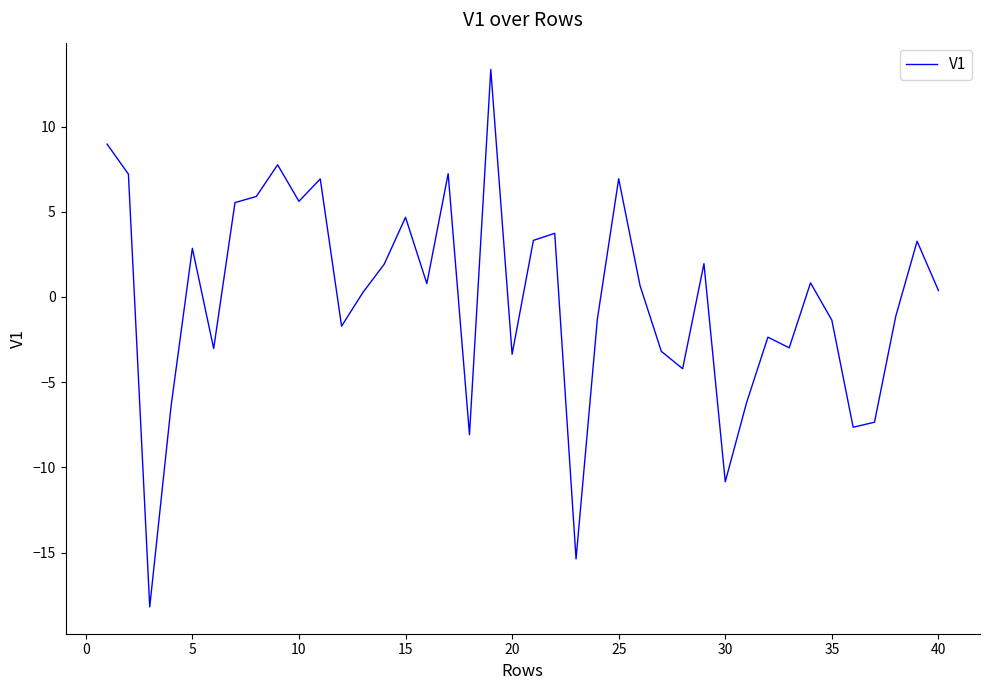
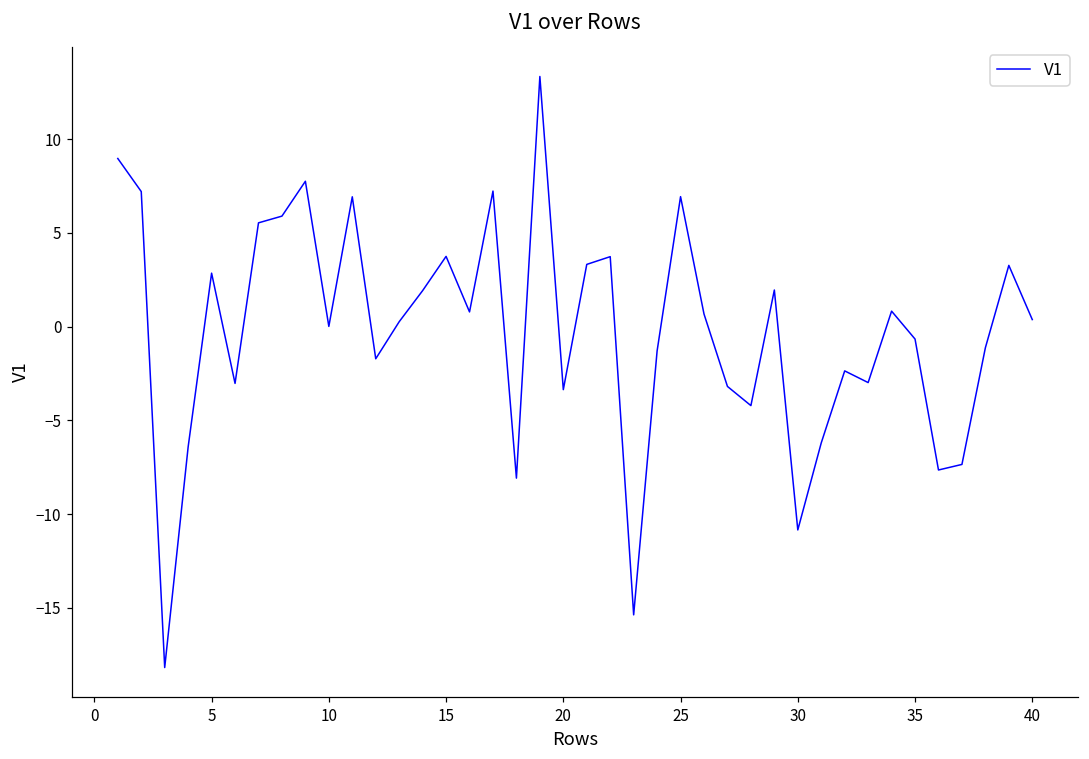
  {
    "5": 2.9,
-   "10": 5.6,
-   "15": 4.7,
+   "10": 0.0,
+   "15": 3.8,
    "20": -3.4,
    "25": 6.9,
    "30": -10.8,
-   "35": -1.4,
+   "35": -0.7,
    "40": 0.4
  }
